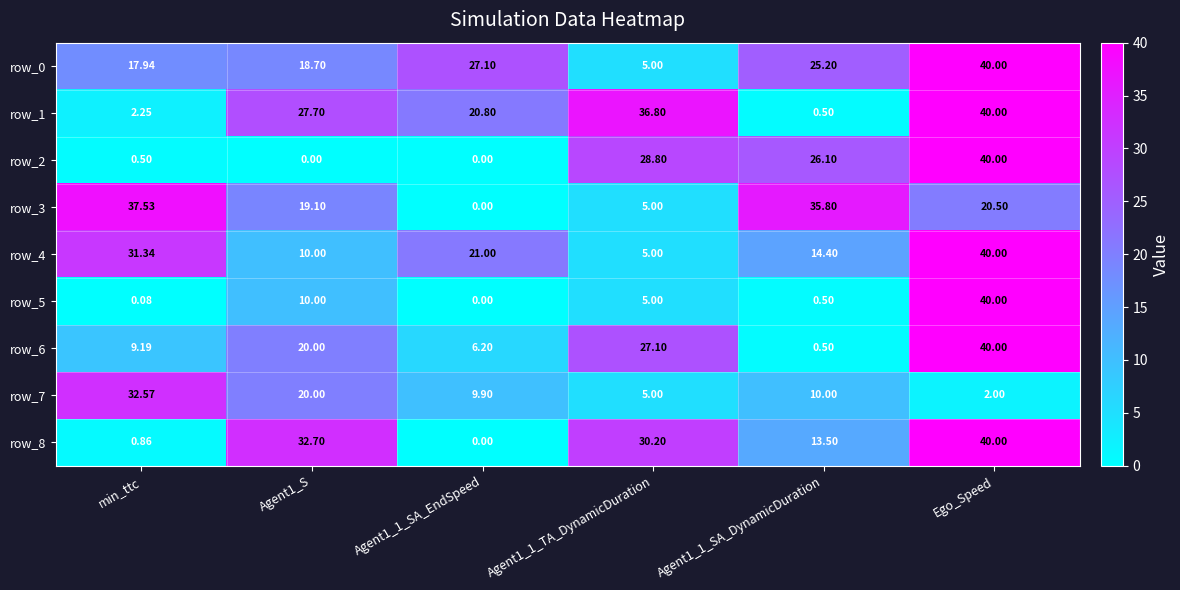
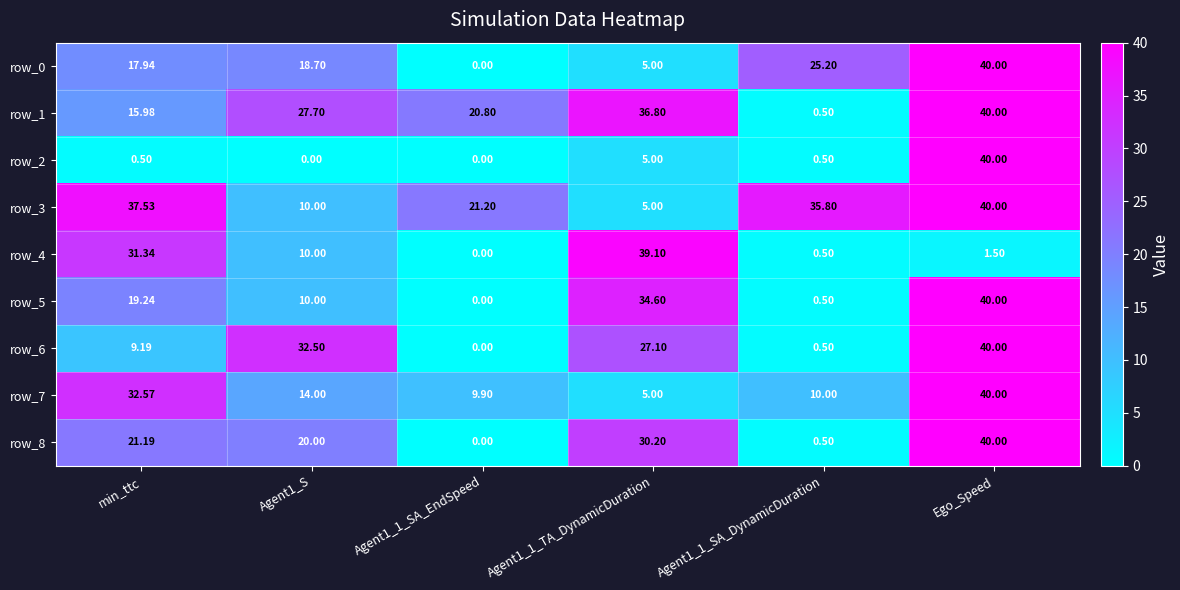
  {
    "row_0": {
      "min_ttc": 17.94,
      "Agent1_S": 18.70,
-     "Agent1_1_SA_EndSpeed": 27.10,
+     "Agent1_1_SA_EndSpeed": 0.00,
      "Agent1_1_TA_DynamicDuration": 5.00,
      "Agent1_1_SA_DynamicDuration": 25.20,
      "Ego_Speed": 40.00
    },
    "row_1": {
-     "min_ttc": 2.25,
+     "min_ttc": 15.98,
      "Agent1_S": 27.70,
      "Agent1_1_SA_EndSpeed": 20.80,
      "Agent1_1_TA_DynamicDuration": 36.80,
      "Agent1_1_SA_DynamicDuration": 0.50,
      "Ego_Speed": 40.00
    },
    "row_2": {
      "min_ttc": 0.50,
      "Agent1_S": 0.00,
      "Agent1_1_SA_EndSpeed": 0.00,
-     "Agent1_1_TA_DynamicDuration": 28.80,
-     "Agent1_1_SA_DynamicDuration": 26.10,
+     "Agent1_1_TA_DynamicDuration": 5.00,
+     "Agent1_1_SA_DynamicDuration": 0.50,
      "Ego_Speed": 40.00
    },
    "row_3": {
      "min_ttc": 37.53,
-     "Agent1_S": 19.10,
-     "Agent1_1_SA_EndSpeed": 0.00,
+     "Agent1_S": 10.00,
+     "Agent1_1_SA_EndSpeed": 21.20,
      "Agent1_1_TA_DynamicDuration": 5.00,
      "Agent1_1_SA_DynamicDuration": 35.80,
-     "Ego_Speed": 20.50
+     "Ego_Speed": 40.00
    },
    "row_4": {
      "min_ttc": 31.34,
      "Agent1_S": 10.00,
-     "Agent1_1_SA_EndSpeed": 21.00,
-     "Agent1_1_TA_DynamicDuration": 5.00,
-     "Agent1_1_SA_DynamicDuration": 14.40,
-     "Ego_Speed": 40.00
+     "Agent1_1_SA_EndSpeed": 0.00,
+     "Agent1_1_TA_DynamicDuration": 39.10,
+     "Agent1_1_SA_DynamicDuration": 0.50,
+     "Ego_Speed": 1.50
    },
    "row_5": {
-     "min_ttc": 0.08,
+     "min_ttc": 19.24,
      "Agent1_S": 10.00,
      "Agent1_1_SA_EndSpeed": 0.00,
-     "Agent1_1_TA_DynamicDuration": 5.00,
+     "Agent1_1_TA_DynamicDuration": 34.60,
      "Agent1_1_SA_DynamicDuration": 0.50,
      "Ego_Speed": 40.00
    },
    "row_6": {
      "min_ttc": 9.19,
-     "Agent1_S": 20.00,
-     "Agent1_1_SA_EndSpeed": 6.20,
+     "Agent1_S": 32.50,
+     "Agent1_1_SA_EndSpeed": 0.00,
      "Agent1_1_TA_DynamicDuration": 27.10,
      "Agent1_1_SA_DynamicDuration": 0.50,
      "Ego_Speed": 40.00
    },
    "row_7": {
      "min_ttc": 32.57,
-     "Agent1_S": 20.00,
+     "Agent1_S": 14.00,
      "Agent1_1_SA_EndSpeed": 9.90,
      "Agent1_1_TA_DynamicDuration": 5.00,
      "Agent1_1_SA_DynamicDuration": 10.00,
-     "Ego_Speed": 2.00
+     "Ego_Speed": 40.00
    },
    "row_8": {
-     "min_ttc": 0.86,
-     "Agent1_S": 32.70,
+     "min_ttc": 21.19,
+     "Agent1_S": 20.00,
      "Agent1_1_SA_EndSpeed": 0.00,
      "Agent1_1_TA_DynamicDuration": 30.20,
-     "Agent1_1_SA_DynamicDuration": 13.50,
+     "Agent1_1_SA_DynamicDuration": 0.50,
      "Ego_Speed": 40.00
    }
  }
